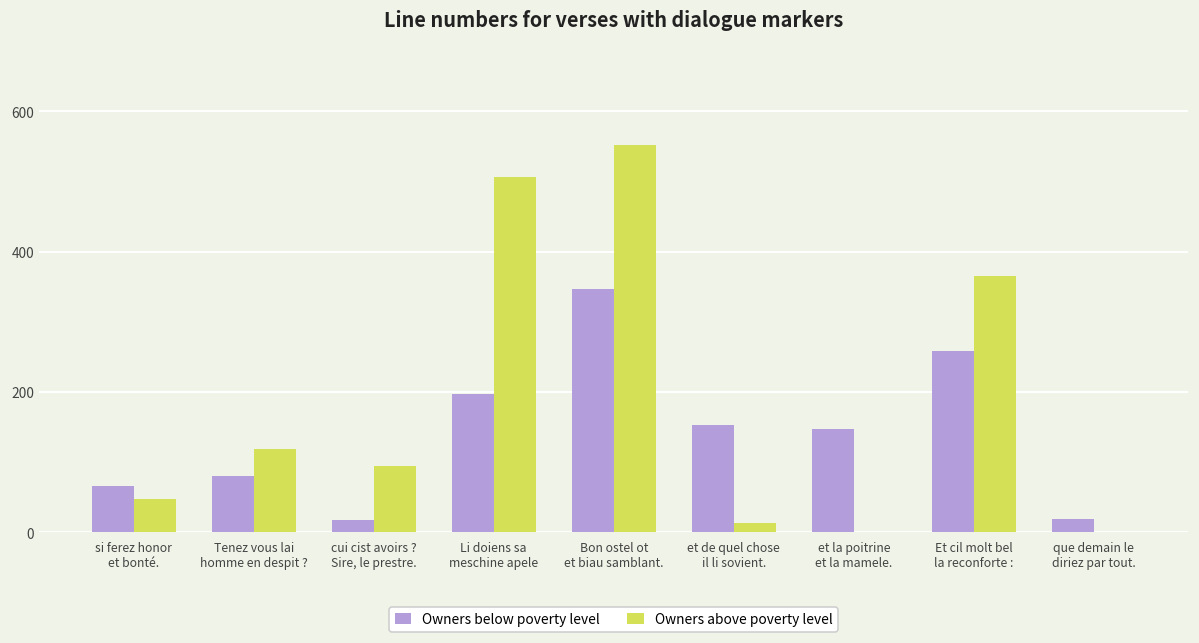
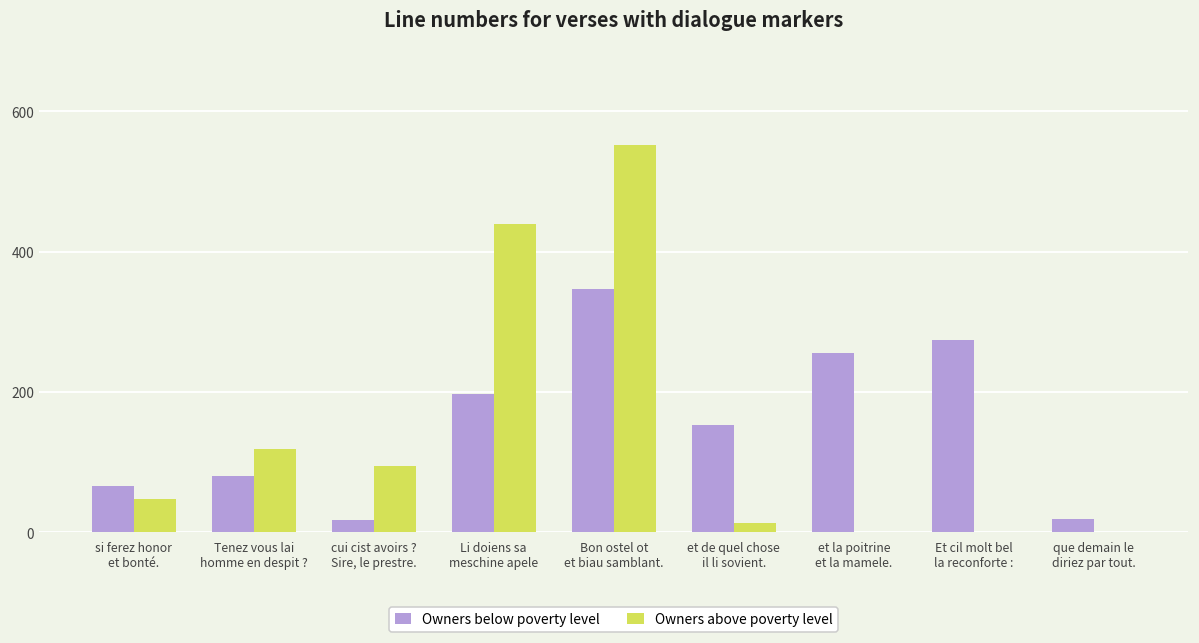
  {
    "Owners below poverty level": {
      "si ferez honor et bonté.": 70,
      "Tenez vous lai homme en despit ?": 80,
      "cui cist avoirs ? Sire, le prestre.": 20,
      "Li doiens sa meschine apele": 200,
      "Bon ostel ot et biau samblant.": 350,
      "et de quel chose il li sovient.": 150,
-     "et la poitrine et la mamele.": 150,
-     "Et cil molt bel la reconforte :": 260,
+     "et la poitrine et la mamele.": 260,
+     "Et cil molt bel la reconforte :": 270,
      "que demain le diriez par tout.": 20
    },
    "Owners above poverty level": {
      "si ferez honor et bonté.": 50,
      "Tenez vous lai homme en despit ?": 120,
      "cui cist avoirs ? Sire, le prestre.": 100,
-     "Li doiens sa meschine apele": 510,
+     "Li doiens sa meschine apele": 440,
      "Bon ostel ot et biau samblant.": 550,
      "et de quel chose il li sovient.": 10,
      "et la poitrine et la mamele.": 0,
-     "Et cil molt bel la reconforte :": 370,
+     "Et cil molt bel la reconforte :": 0,
      "que demain le diriez par tout.": 0
    }
  }
